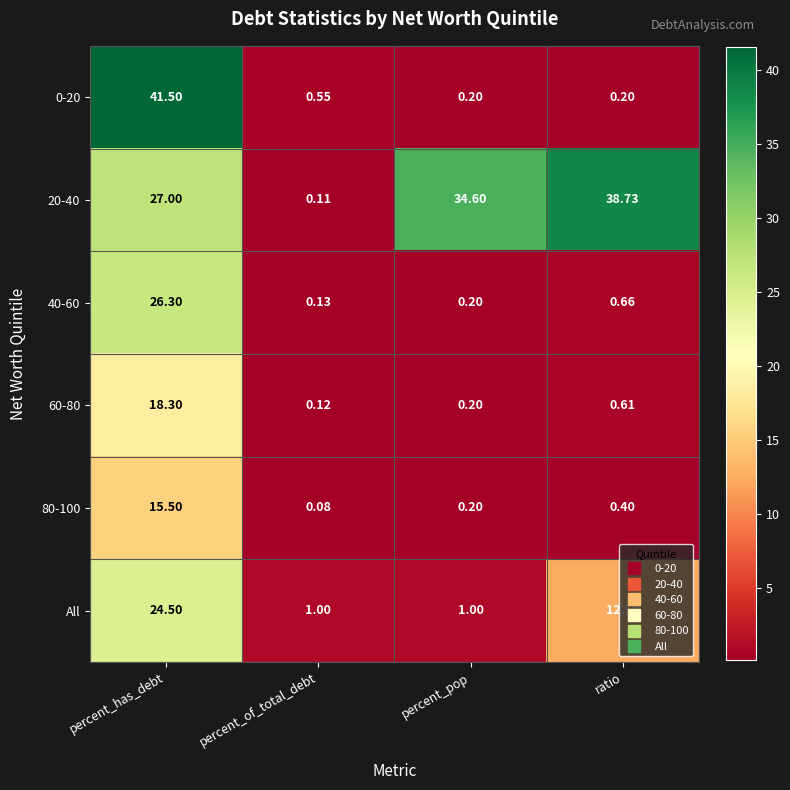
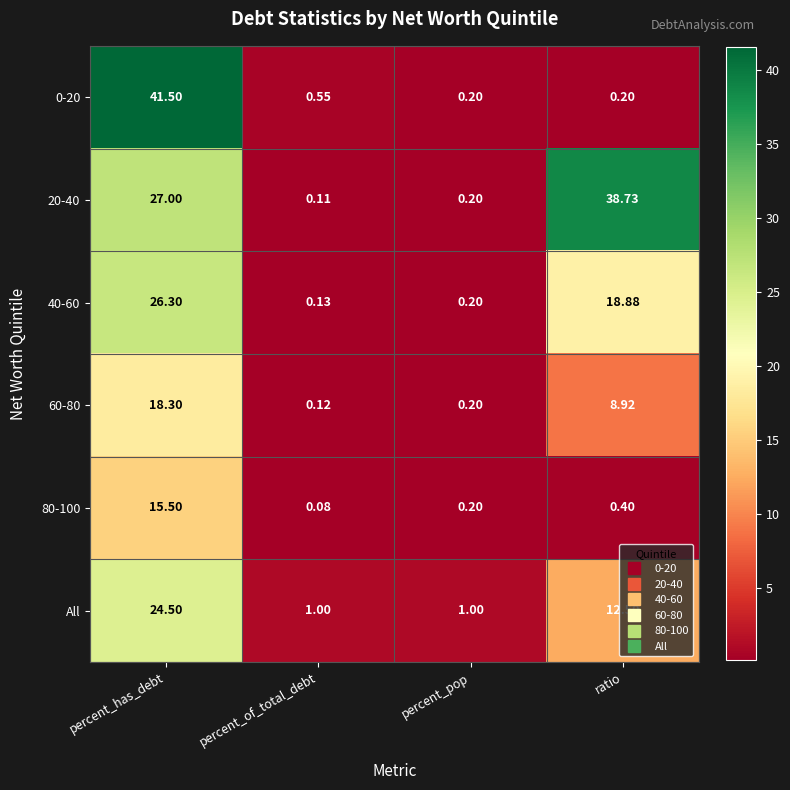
  {
    "0-20": {
      "percent_has_debt": 41.50,
      "percent_of_total_debt": 0.55,
      "percent_pop": 0.20,
      "ratio": 0.20
    },
    "20-40": {
      "percent_has_debt": 27.00,
      "percent_of_total_debt": 0.11,
-     "percent_pop": 34.60,
+     "percent_pop": 0.20,
      "ratio": 38.73
    },
    "40-60": {
      "percent_has_debt": 26.30,
      "percent_of_total_debt": 0.13,
      "percent_pop": 0.20,
-     "ratio": 0.66
+     "ratio": 18.88
    },
    "60-80": {
      "percent_has_debt": 18.30,
      "percent_of_total_debt": 0.12,
      "percent_pop": 0.20,
-     "ratio": 0.61
+     "ratio": 8.92
    },
    "80-100": {
      "percent_has_debt": 15.50,
      "percent_of_total_debt": 0.08,
      "percent_pop": 0.20,
      "ratio": 0.40
    },
    "All": {
      "percent_has_debt": 24.50,
      "percent_of_total_debt": 1.00,
      "percent_pop": 1.00
    }
  }
